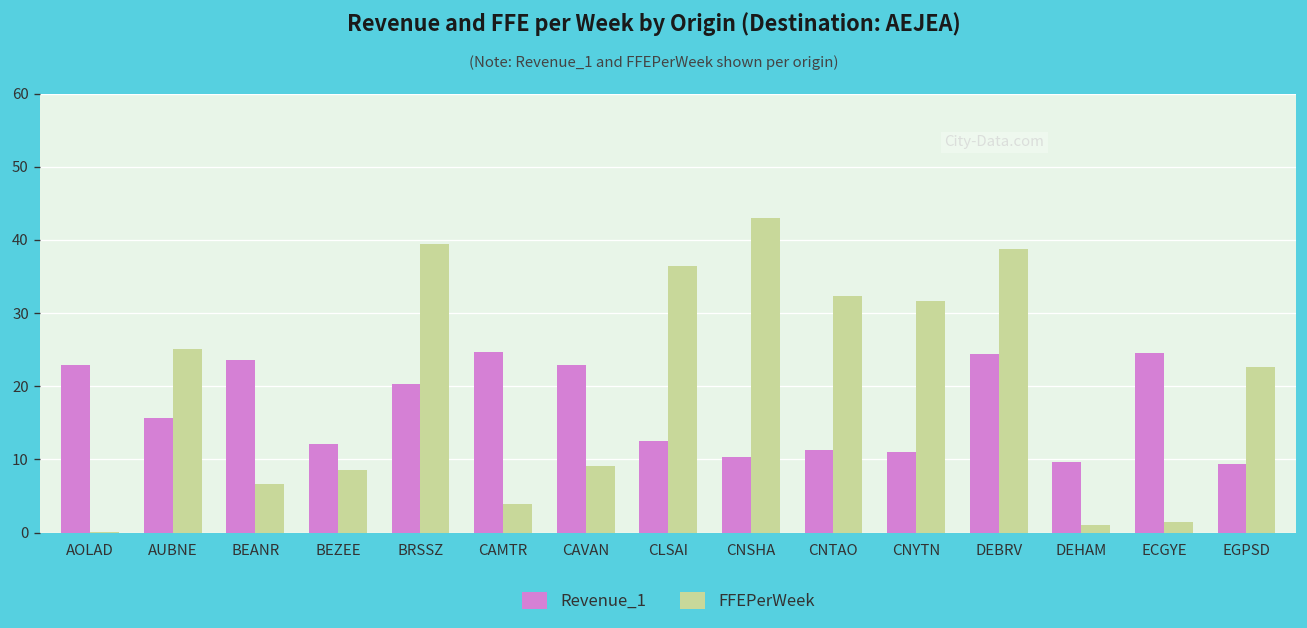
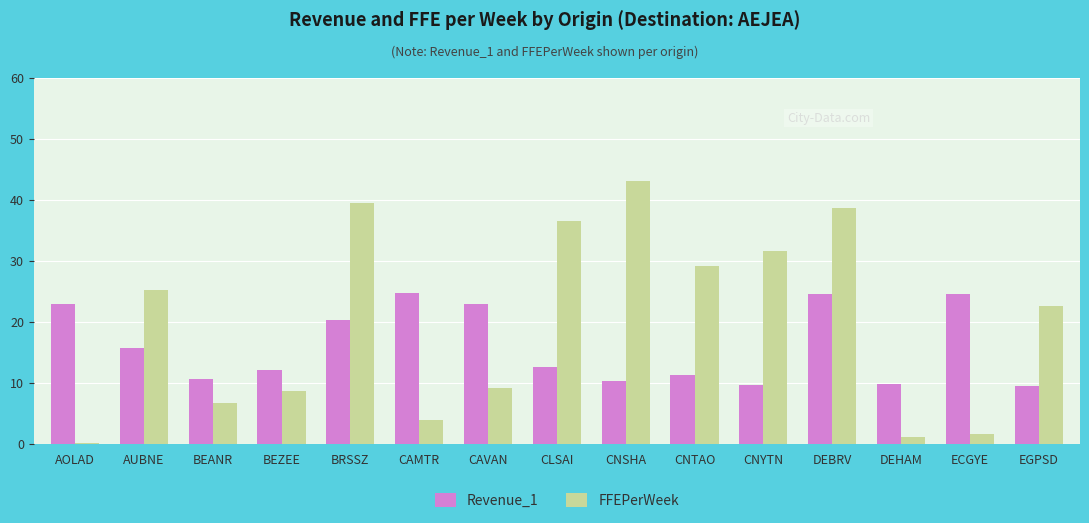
  {
    "Revenue_1": {
      "AOLAD": 23,
      "AUBNE": 16,
-     "BEANR": 24,
+     "BEANR": 11,
      "BEZEE": 12,
      "BRSSZ": 20,
      "CAMTR": 25,
      "CAVAN": 23,
      "CLSAI": 13,
      "CNSHA": 10,
      "CNTAO": 11,
-     "CNYTN": 11,
+     "CNYTN": 10,
      "DEBRV": 24,
      "DEHAM": 10,
      "ECGYE": 25,
      "EGPSD": 9
    },
    "FFEPerWeek": {
      "AUBNE": 25,
      "BEANR": 7,
      "BEZEE": 9,
      "BRSSZ": 39,
      "CAMTR": 4,
      "CAVAN": 9,
      "CLSAI": 37,
      "CNSHA": 43,
-     "CNTAO": 32,
+     "CNTAO": 29,
      "CNYTN": 32,
      "DEBRV": 39,
      "DEHAM": 1,
      "ECGYE": 2,
      "EGPSD": 23
    }
  }
